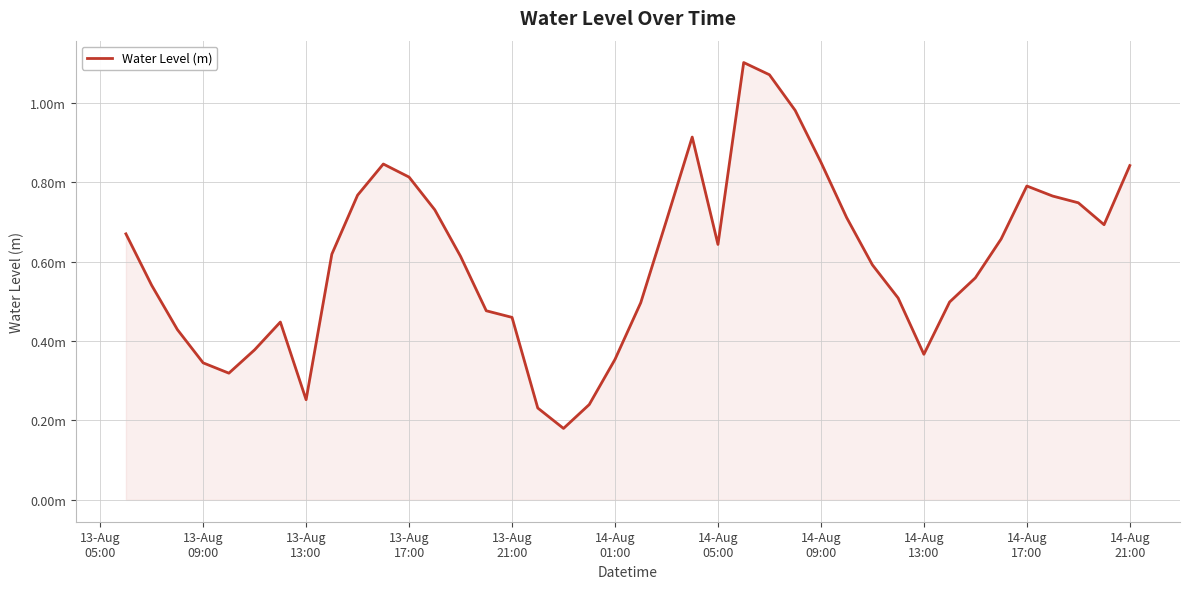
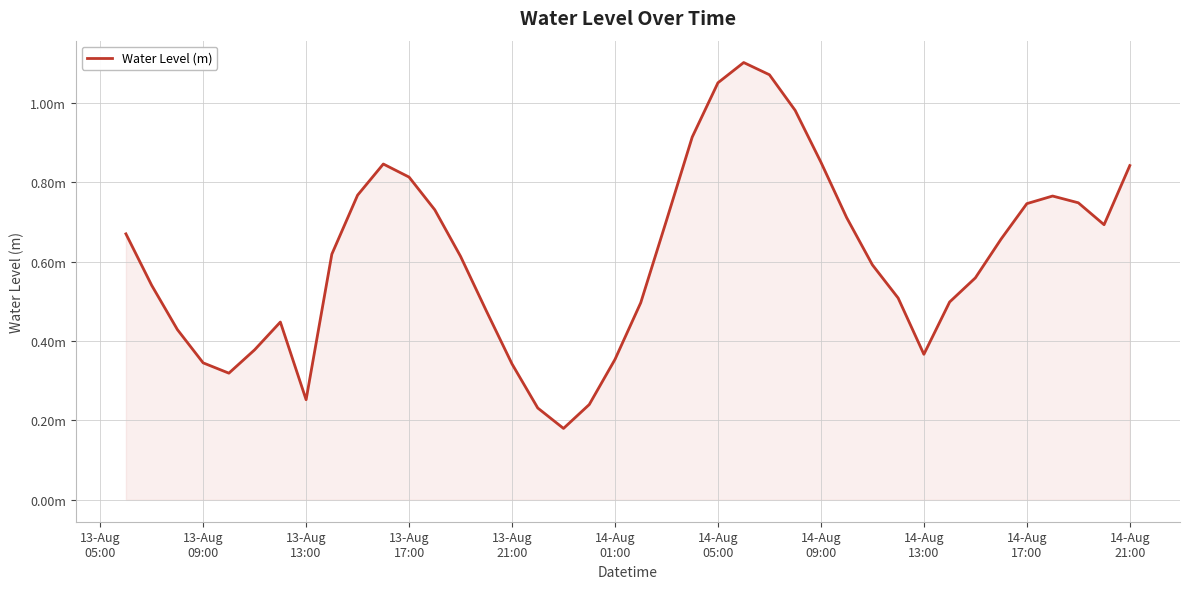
  {
    "13-Aug 09:00": "0.35m",
    "13-Aug 13:00": "0.25m",
    "13-Aug 17:00": "0.81m",
-   "13-Aug 21:00": "0.46m",
+   "13-Aug 21:00": "0.34m",
    "14-Aug 01:00": "0.35m",
-   "14-Aug 05:00": "0.64m",
+   "14-Aug 05:00": "1.05m",
    "14-Aug 09:00": "0.85m",
    "14-Aug 13:00": "0.37m",
-   "14-Aug 17:00": "0.79m",
+   "14-Aug 17:00": "0.75m",
    "14-Aug 21:00": "0.84m"
  }
